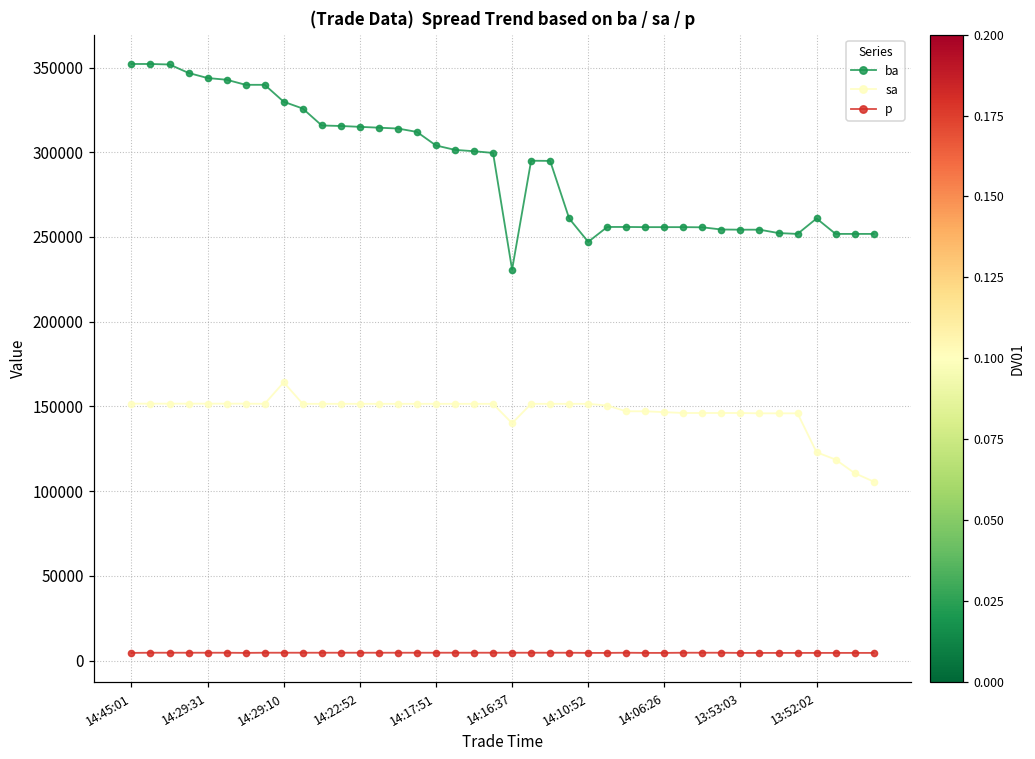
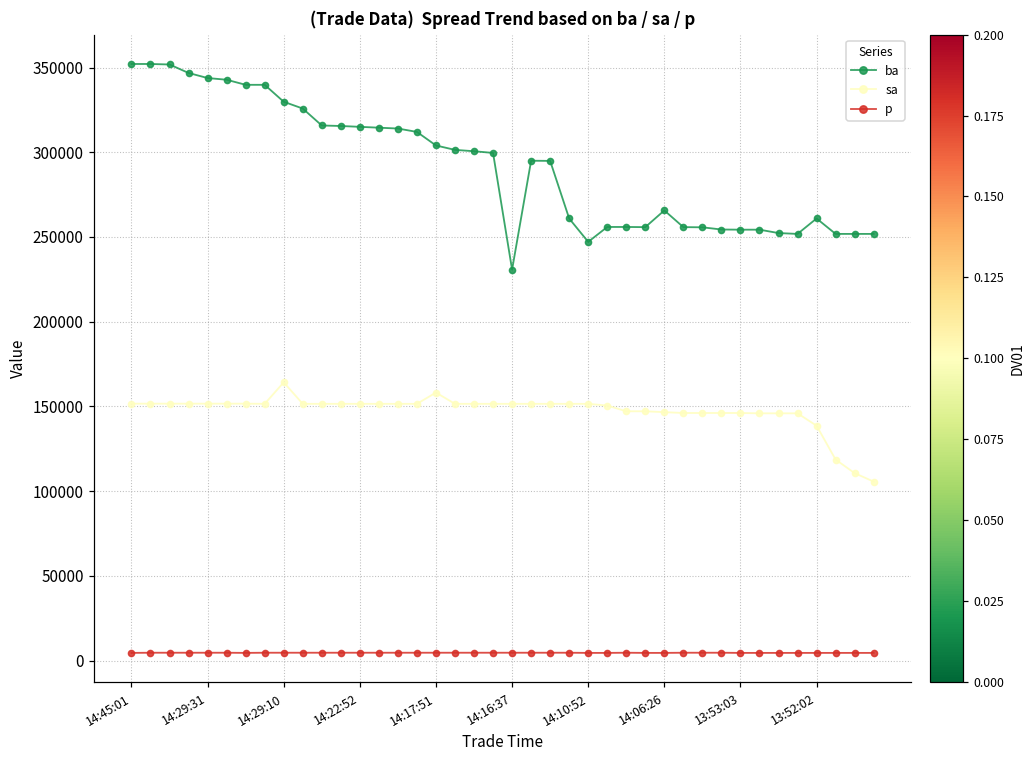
  {
    "ba": {
      "14:45:01": 352000,
      "14:29:31": 344000,
      "14:29:10": 330000,
      "14:22:52": 315000,
      "14:17:51": 304000,
      "14:16:37": 231000,
      "14:10:52": 247000,
-     "14:06:26": 256000,
+     "14:06:26": 266000,
      "13:53:03": 254000,
      "13:52:02": 261000
    },
    "sa": {
      "14:45:01": 152000,
      "14:29:31": 152000,
      "14:29:10": 164000,
      "14:22:52": 152000,
-     "14:17:51": 152000,
-     "14:16:37": 140000,
+     "14:17:51": 158000,
+     "14:16:37": 152000,
      "14:10:52": 152000,
      "14:06:26": 147000,
      "13:53:03": 146000,
-     "13:52:02": 123000
+     "13:52:02": 139000
    },
    "p": {
      "14:45:01": 5000,
      "14:29:31": 5000,
      "14:29:10": 5000,
      "14:22:52": 5000,
      "14:17:51": 5000,
      "14:16:37": 5000,
      "14:10:52": 5000,
      "14:06:26": 5000,
      "13:53:03": 5000,
      "13:52:02": 5000
    }
  }
